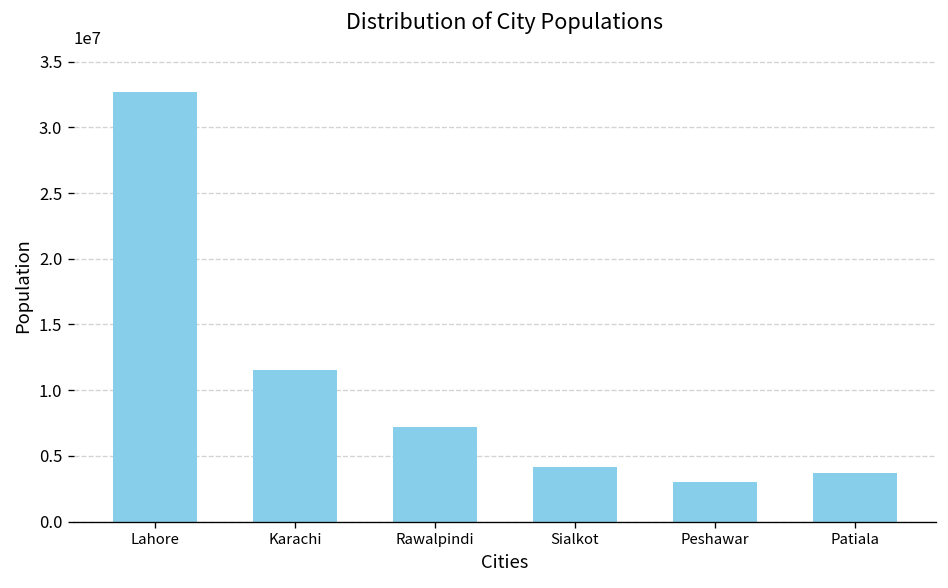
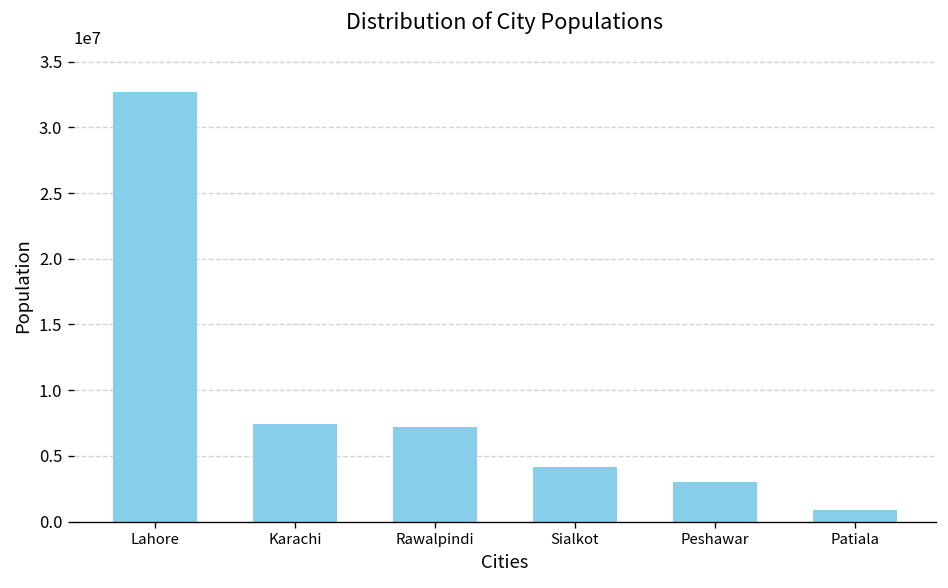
  {
    "Lahore": 32700000,
-   "Karachi": 11500000,
+   "Karachi": 7500000,
    "Rawalpindi": 7200000,
    "Sialkot": 4100000,
    "Peshawar": 3000000,
-   "Patiala": 3700000
+   "Patiala": 900000
  }
